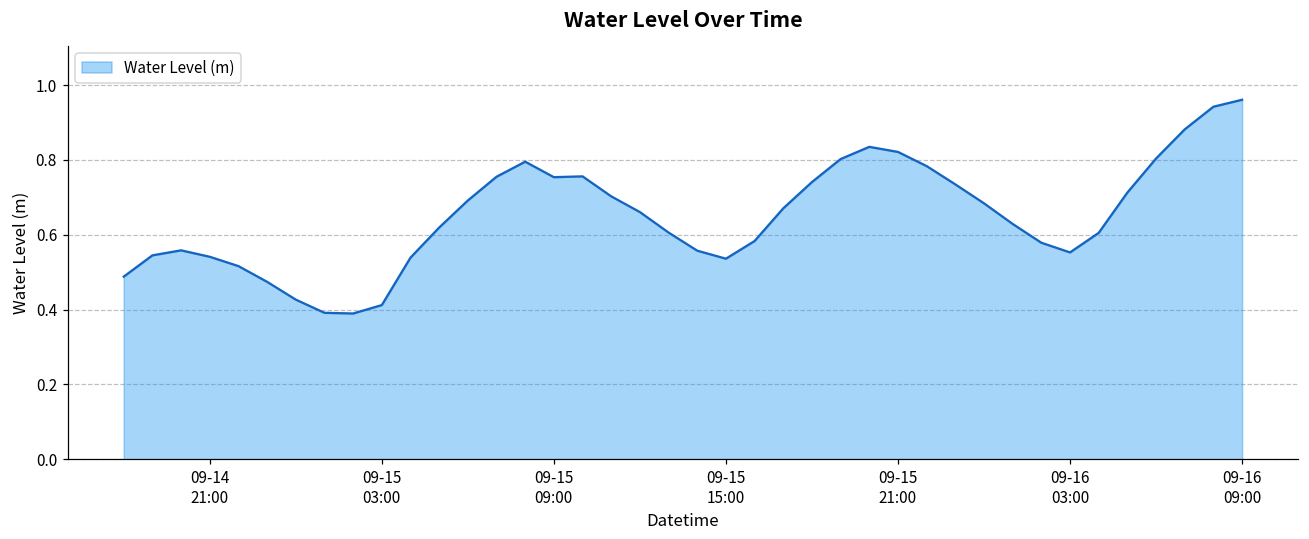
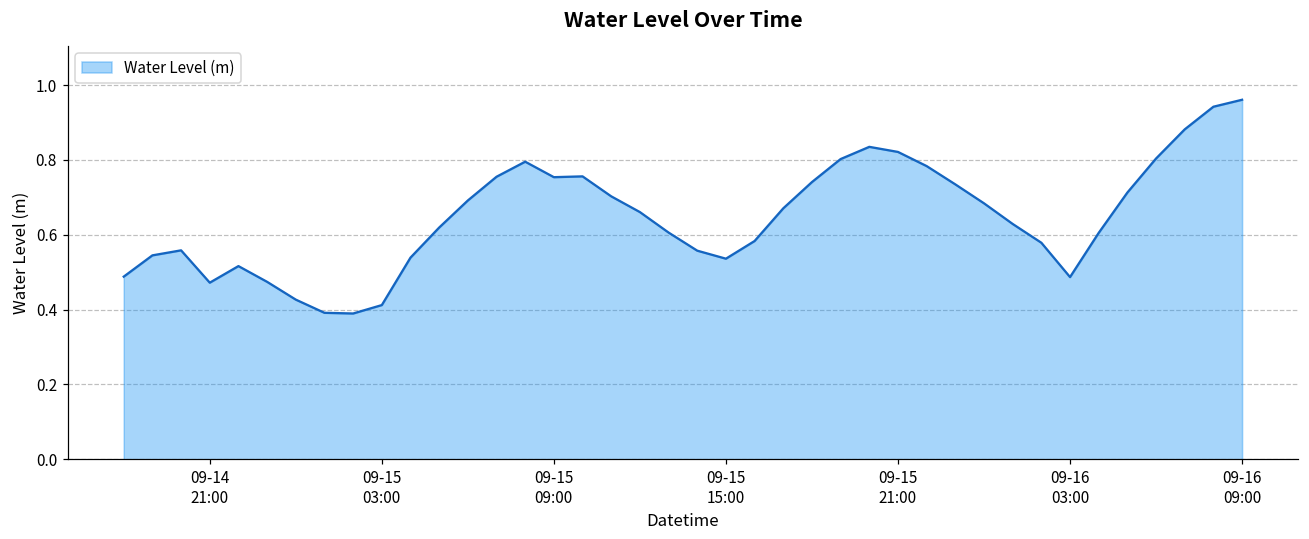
  {
-   "09-14 21:00": 0.54,
+   "09-14 21:00": 0.47,
    "09-15 03:00": 0.41,
    "09-15 09:00": 0.75,
    "09-15 15:00": 0.54,
    "09-15 21:00": 0.82,
-   "09-16 03:00": 0.55,
+   "09-16 03:00": 0.49,
    "09-16 09:00": 0.96
  }
